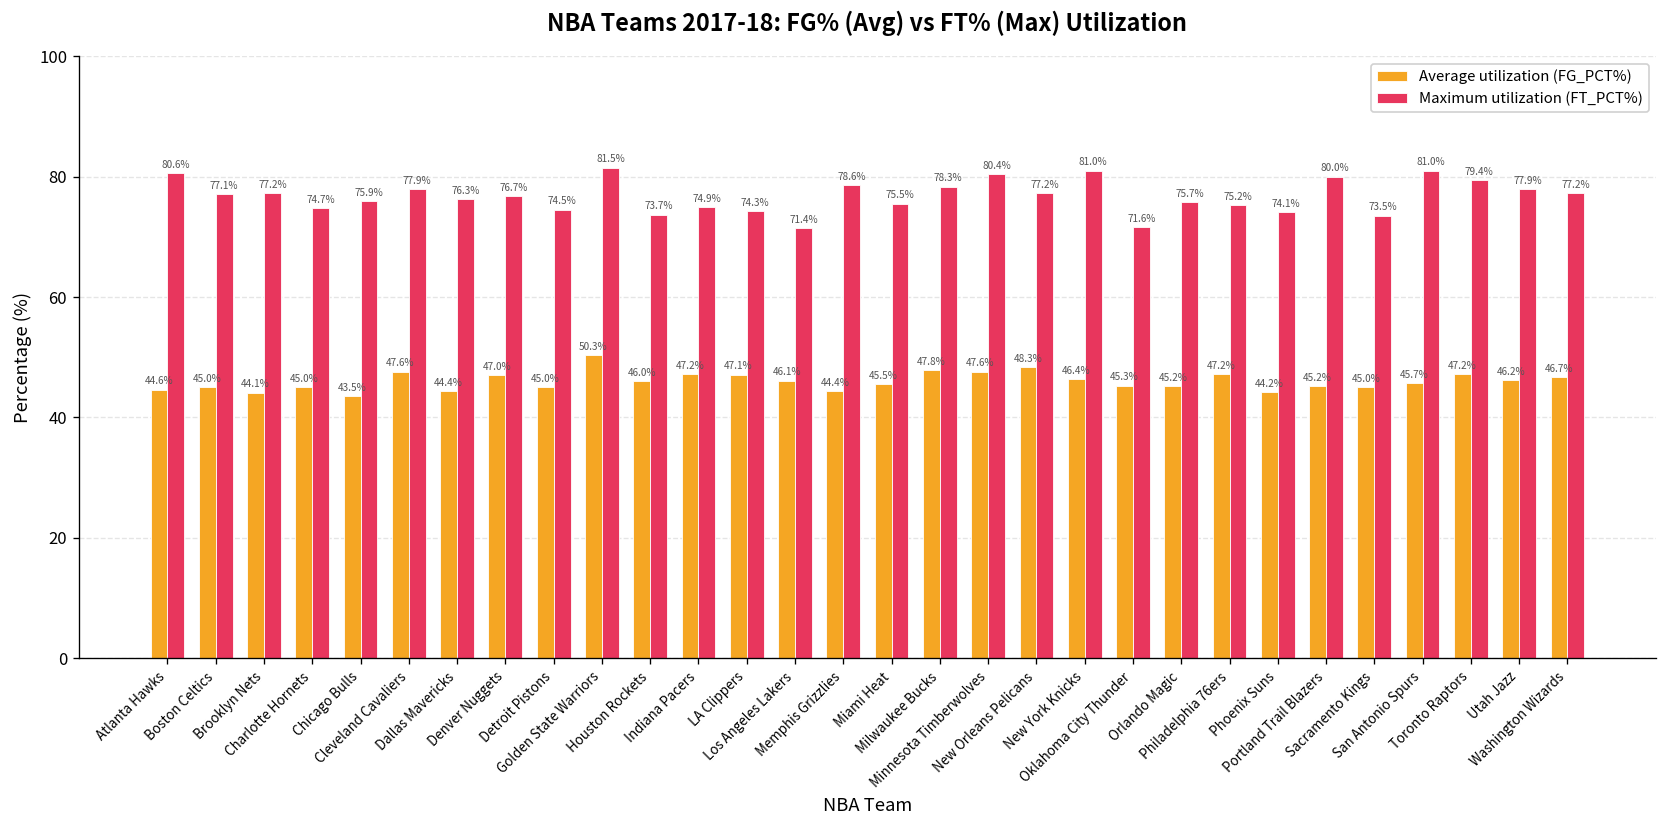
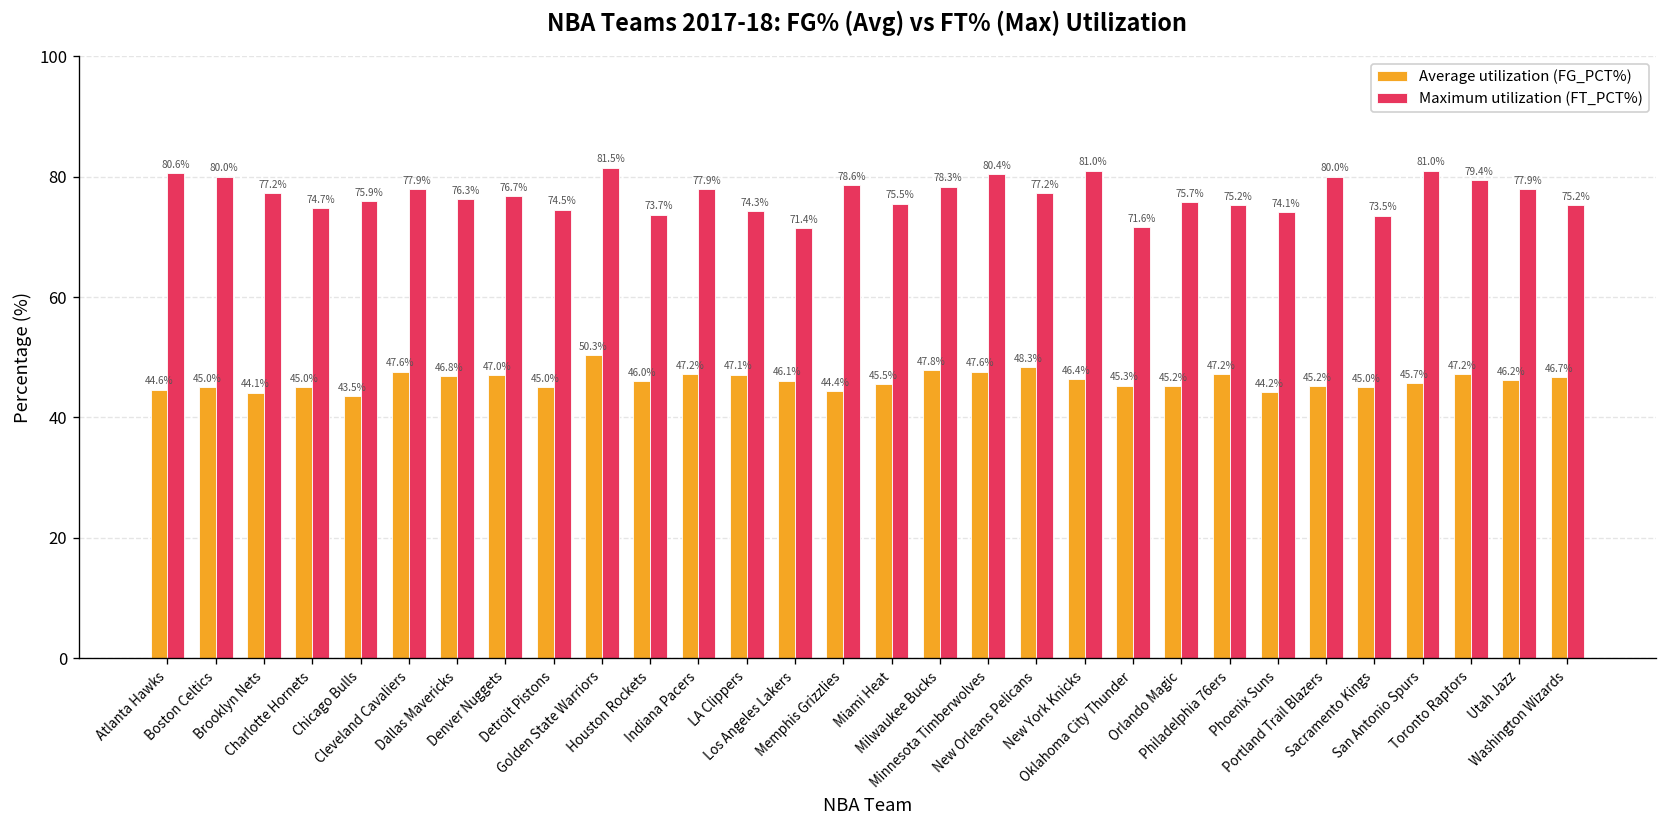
  {
    "Average utilization (FG_PCT%)": {
      "Atlanta Hawks": "44.6%",
      "Boston Celtics": "45.0%",
      "Brooklyn Nets": "44.1%",
      "Charlotte Hornets": "45.0%",
      "Chicago Bulls": "43.5%",
      "Cleveland Cavaliers": "47.6%",
-     "Dallas Mavericks": "44.4%",
+     "Dallas Mavericks": "46.8%",
      "Denver Nuggets": "47.0%",
      "Detroit Pistons": "45.0%",
      "Golden State Warriors": "50.3%",
      "Houston Rockets": "46.0%",
      "Indiana Pacers": "47.2%",
      "LA Clippers": "47.1%",
      "Los Angeles Lakers": "46.1%",
      "Memphis Grizzlies": "44.4%",
      "Miami Heat": "45.5%",
      "Milwaukee Bucks": "47.8%",
      "Minnesota Timberwolves": "47.6%",
      "New Orleans Pelicans": "48.3%",
      "New York Knicks": "46.4%",
      "Oklahoma City Thunder": "45.3%",
      "Orlando Magic": "45.2%",
      "Philadelphia 76ers": "47.2%",
      "Phoenix Suns": "44.2%",
      "Portland Trail Blazers": "45.2%",
      "Sacramento Kings": "45.0%",
      "San Antonio Spurs": "45.7%",
      "Toronto Raptors": "47.2%",
      "Utah Jazz": "46.2%",
      "Washington Wizards": "46.7%"
    },
    "Maximum utilization (FT_PCT%)": {
      "Atlanta Hawks": "80.6%",
-     "Boston Celtics": "77.1%",
+     "Boston Celtics": "80.0%",
      "Brooklyn Nets": "77.2%",
      "Charlotte Hornets": "74.7%",
      "Chicago Bulls": "75.9%",
      "Cleveland Cavaliers": "77.9%",
      "Dallas Mavericks": "76.3%",
      "Denver Nuggets": "76.7%",
      "Detroit Pistons": "74.5%",
      "Golden State Warriors": "81.5%",
      "Houston Rockets": "73.7%",
-     "Indiana Pacers": "74.9%",
+     "Indiana Pacers": "77.9%",
      "LA Clippers": "74.3%",
      "Los Angeles Lakers": "71.4%",
      "Memphis Grizzlies": "78.6%",
      "Miami Heat": "75.5%",
      "Milwaukee Bucks": "78.3%",
      "Minnesota Timberwolves": "80.4%",
      "New Orleans Pelicans": "77.2%",
      "New York Knicks": "81.0%",
      "Oklahoma City Thunder": "71.6%",
      "Orlando Magic": "75.7%",
      "Philadelphia 76ers": "75.2%",
      "Phoenix Suns": "74.1%",
      "Portland Trail Blazers": "80.0%",
      "Sacramento Kings": "73.5%",
      "San Antonio Spurs": "81.0%",
      "Toronto Raptors": "79.4%",
      "Utah Jazz": "77.9%",
-     "Washington Wizards": "77.2%"
+     "Washington Wizards": "75.2%"
    }
  }
